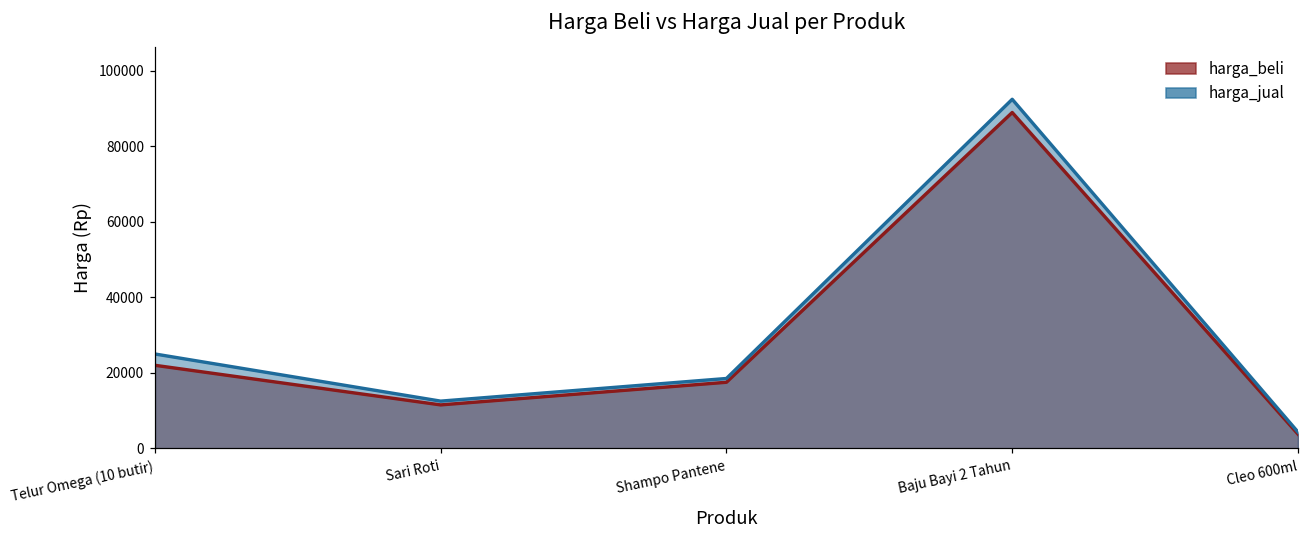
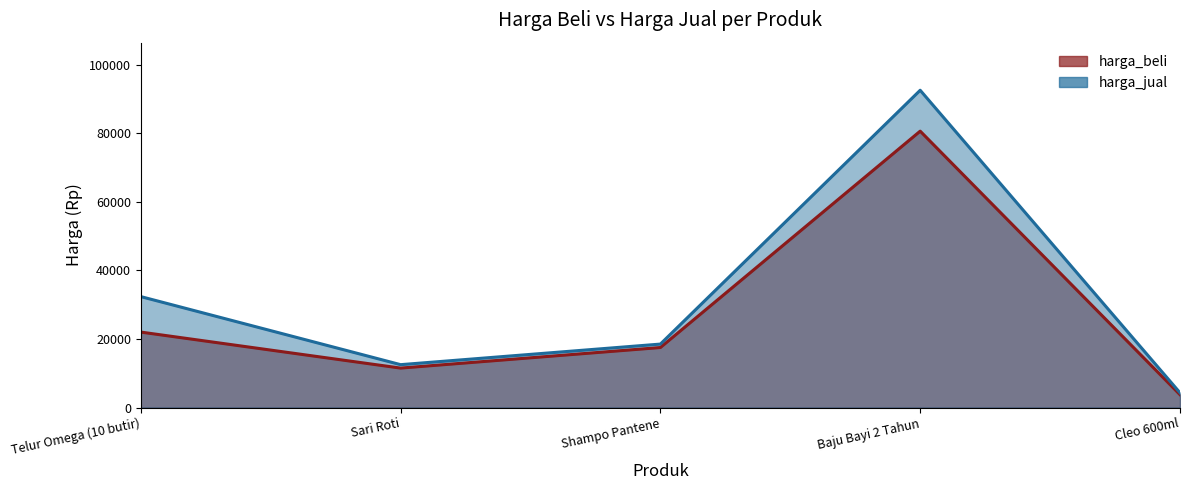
  {
    "harga_beli": {
      "Telur Omega (10 butir)": 22000,
      "Sari Roti": 12000,
      "Shampo Pantene": 18000,
-     "Baju Bayi 2 Tahun": 89000
+     "Baju Bayi 2 Tahun": 81000
    },
    "harga_jual": {
-     "Telur Omega (10 butir)": 25000,
+     "Telur Omega (10 butir)": 32000,
      "Sari Roti": 13000,
      "Shampo Pantene": 19000,
      "Baju Bayi 2 Tahun": 93000
    }
  }
